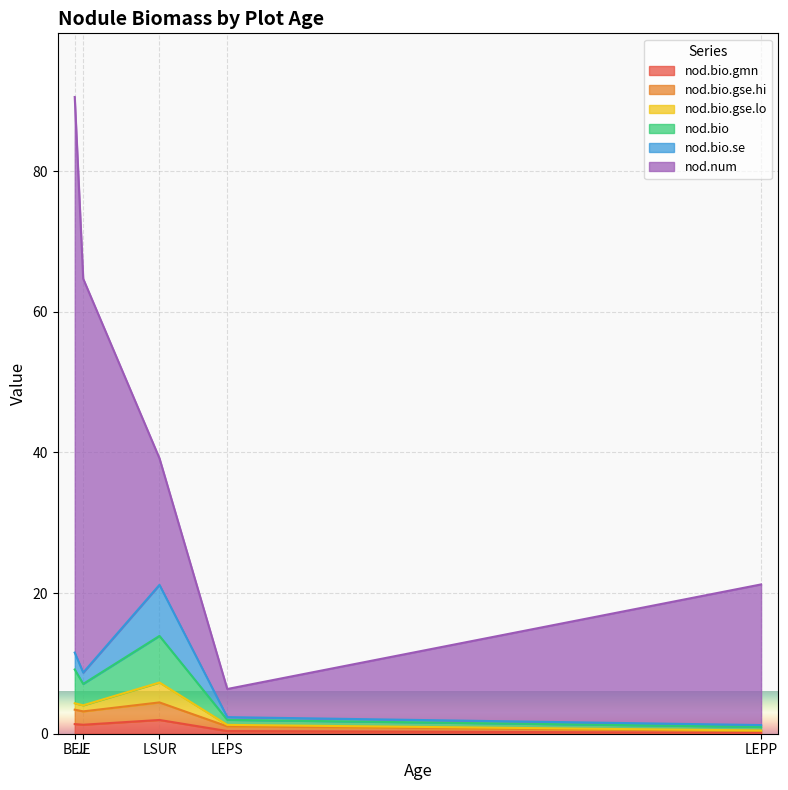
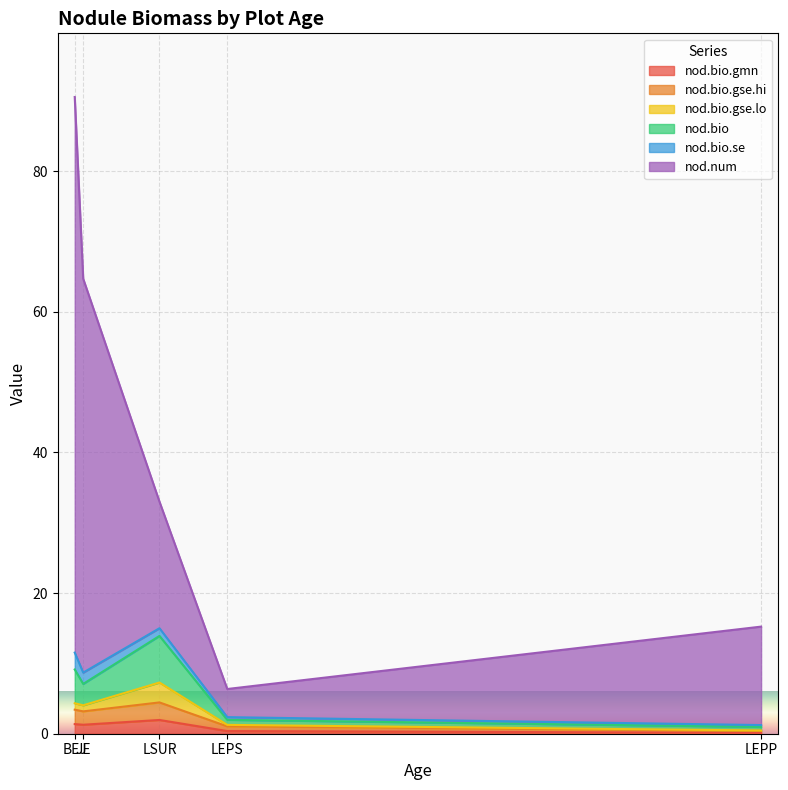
  {
    "nod.bio.gse.lo": {
      "LSUR": 3
    },
    "nod.bio": {
      "LSUR": 7,
      "LEPS": 1
    },
    "nod.bio.se": {
-     "LSUR": 7,
+     "LSUR": 1,
      "LEPS": 0
    },
    "nod.num": {
      "LSUR": 18,
      "LEPS": 4,
-     "LEPP": 20
+     "LEPP": 14
    }
  }
